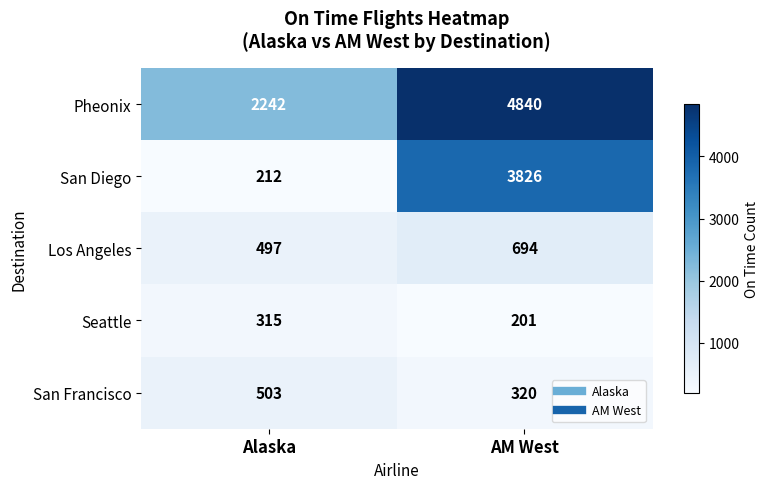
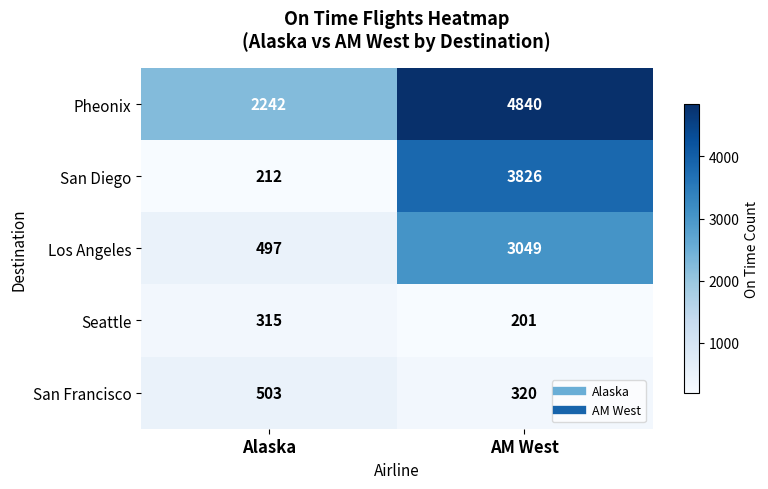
  {
    "Pheonix": {
      "Alaska": 2242,
      "AM West": 4840
    },
    "San Diego": {
      "Alaska": 212,
      "AM West": 3826
    },
    "Los Angeles": {
      "Alaska": 497,
-     "AM West": 694
+     "AM West": 3049
    },
    "Seattle": {
      "Alaska": 315,
      "AM West": 201
    },
    "San Francisco": {
      "Alaska": 503,
      "AM West": 320
    }
  }
